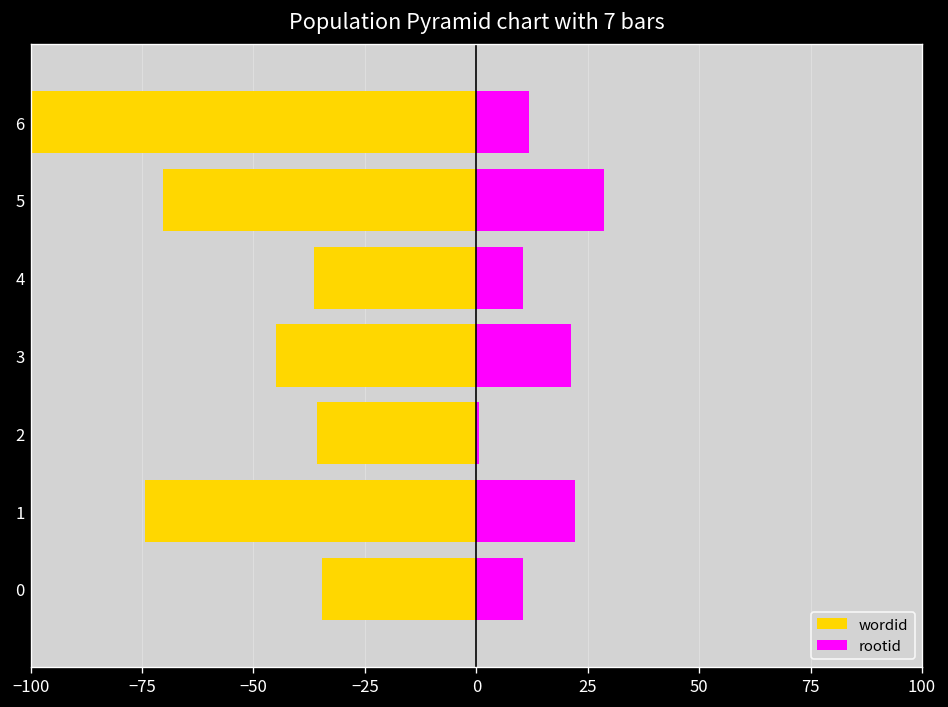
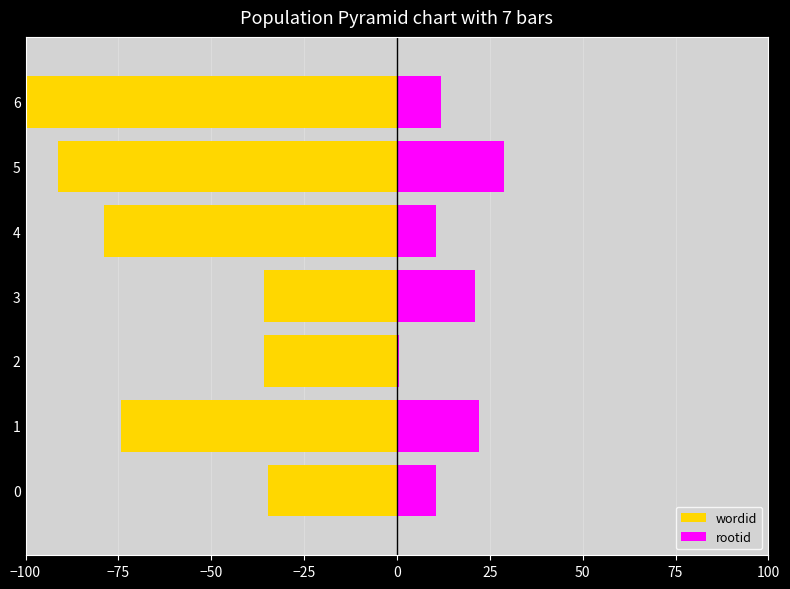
  {
    "wordid": {
      "6": -100,
-     "5": -70,
-     "4": -36,
-     "3": -45,
+     "5": -91,
+     "4": -79,
+     "3": -36,
      "2": -36,
      "1": -74,
      "0": -35
    },
    "rootid": {
      "6": 12,
      "5": 29,
      "4": 10,
      "3": 21,
      "1": 22,
      "0": 10
    }
  }
